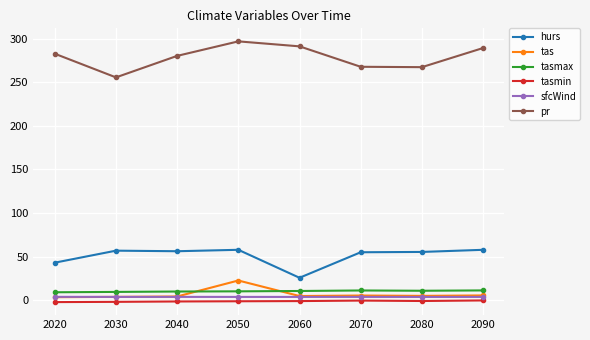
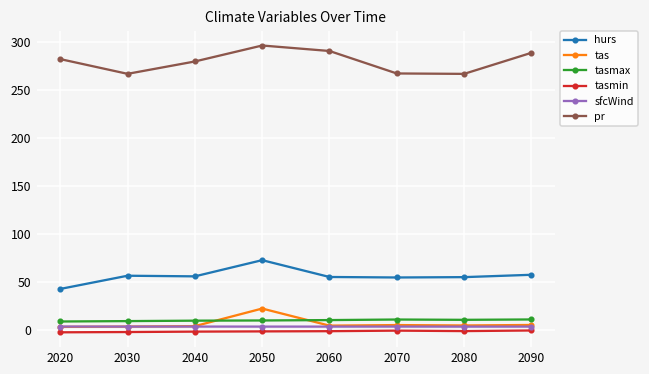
  {
    "hurs": {
      "2020": 40,
      "2030": 60,
      "2040": 60,
-     "2050": 60,
-     "2060": 30,
+     "2050": 70,
+     "2060": 60,
      "2070": 60,
      "2080": 60,
      "2090": 60
    },
    "tas": {
      "2050": 20
    },
    "tasmax": {
      "2020": 10,
      "2030": 10,
      "2040": 10,
      "2050": 10,
      "2060": 10,
      "2070": 10,
      "2080": 10,
      "2090": 10
    },
    "tasmin": {
      "2020": 0,
      "2030": 0,
      "2040": 0,
      "2050": 0,
      "2060": 0,
      "2070": 0,
      "2080": 0,
      "2090": 0
    },
    "sfcWind": {
      "2050": 0
    },
    "pr": {
      "2020": 280,
-     "2030": 260,
+     "2030": 270,
      "2040": 280,
      "2050": 300,
      "2060": 290,
      "2070": 270,
      "2080": 270,
      "2090": 290
    }
  }
